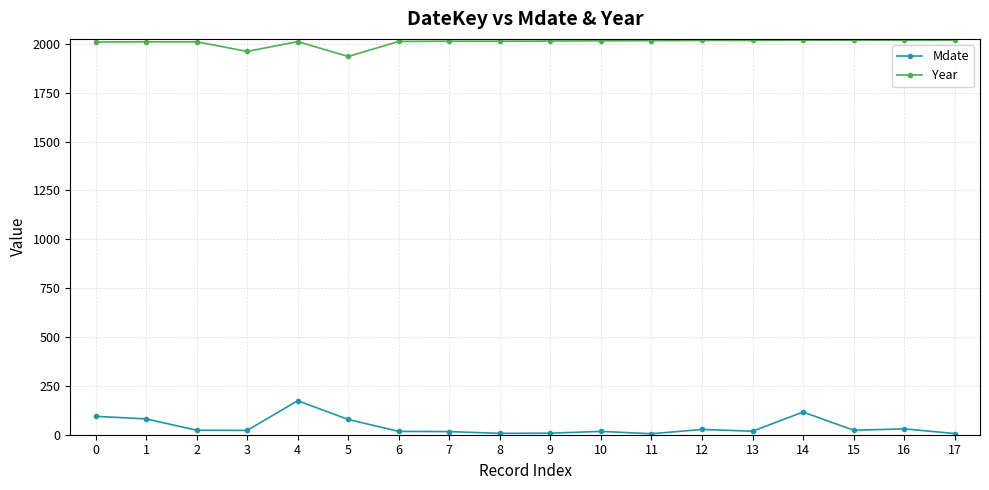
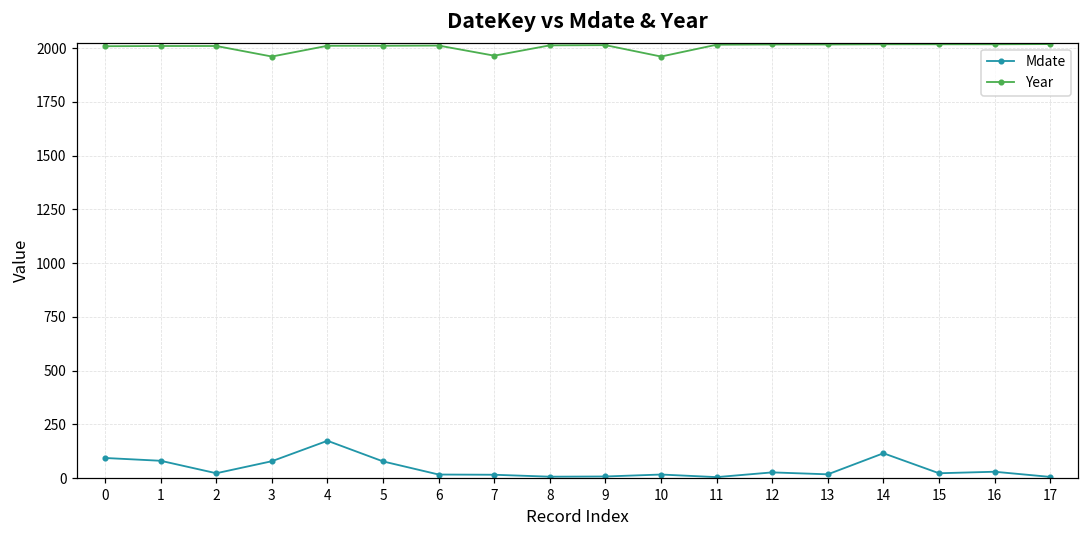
  {
    "Mdate": {
      "0": 90,
      "1": 80,
      "2": 20,
-     "3": 20,
+     "3": 80,
      "4": 170,
      "5": 80,
      "6": 20,
      "7": 20,
      "8": 10,
      "9": 10,
      "10": 20,
      "11": 10,
      "12": 30,
      "13": 20,
      "14": 120,
      "15": 20,
      "16": 30,
      "17": 10
    },
    "Year": {
      "0": 2010,
      "1": 2010,
      "2": 2010,
      "3": 1960,
      "4": 2010,
-     "5": 1940,
+     "5": 2010,
      "6": 2010,
-     "7": 2010,
+     "7": 1970,
      "8": 2010,
      "9": 2010,
-     "10": 2020,
+     "10": 1960,
      "11": 2020,
      "12": 2020,
      "13": 2020,
      "14": 2020,
      "15": 2020,
      "16": 2020,
      "17": 2020
    }
  }
